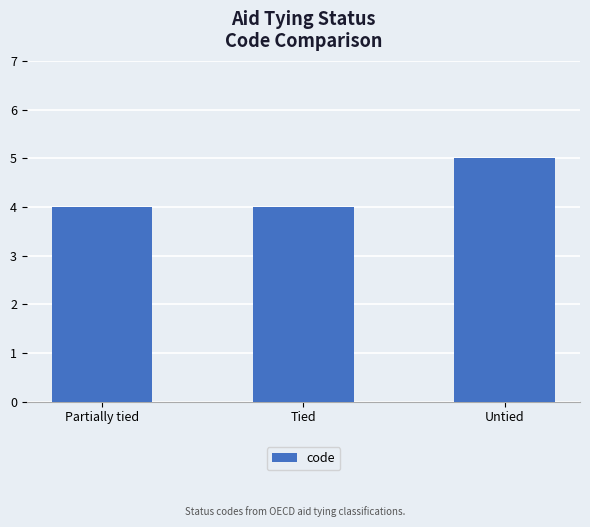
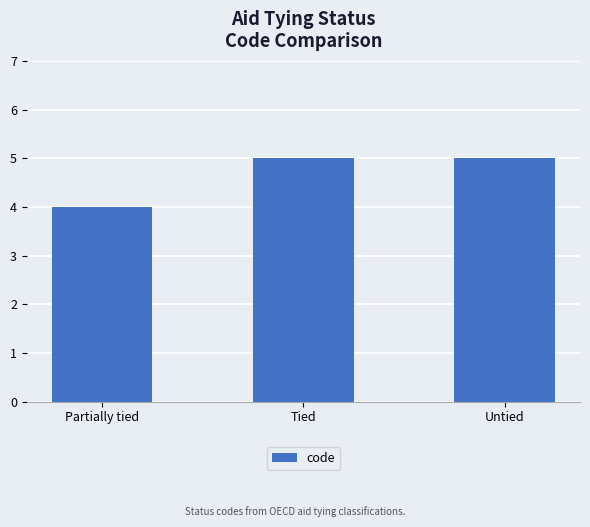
  {
    "Partially tied": 4,
-   "Tied": 4,
+   "Tied": 5,
    "Untied": 5
  }
